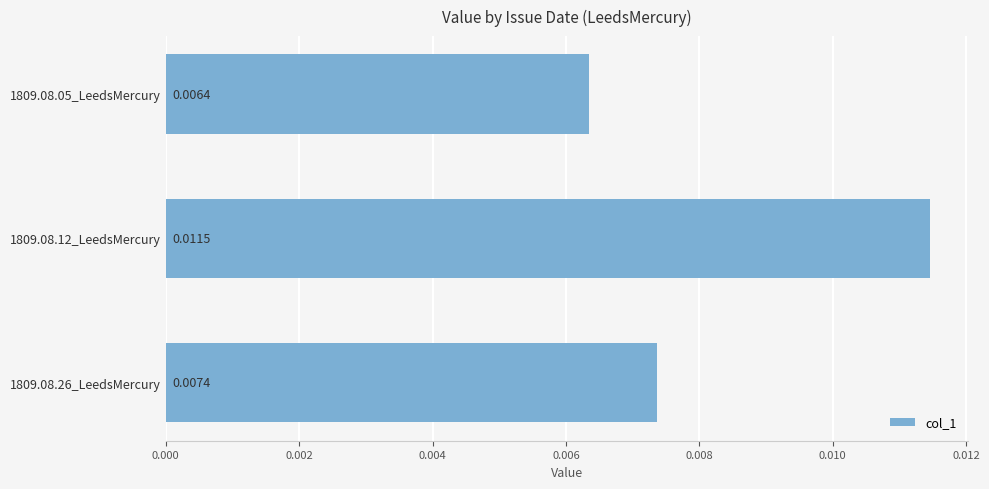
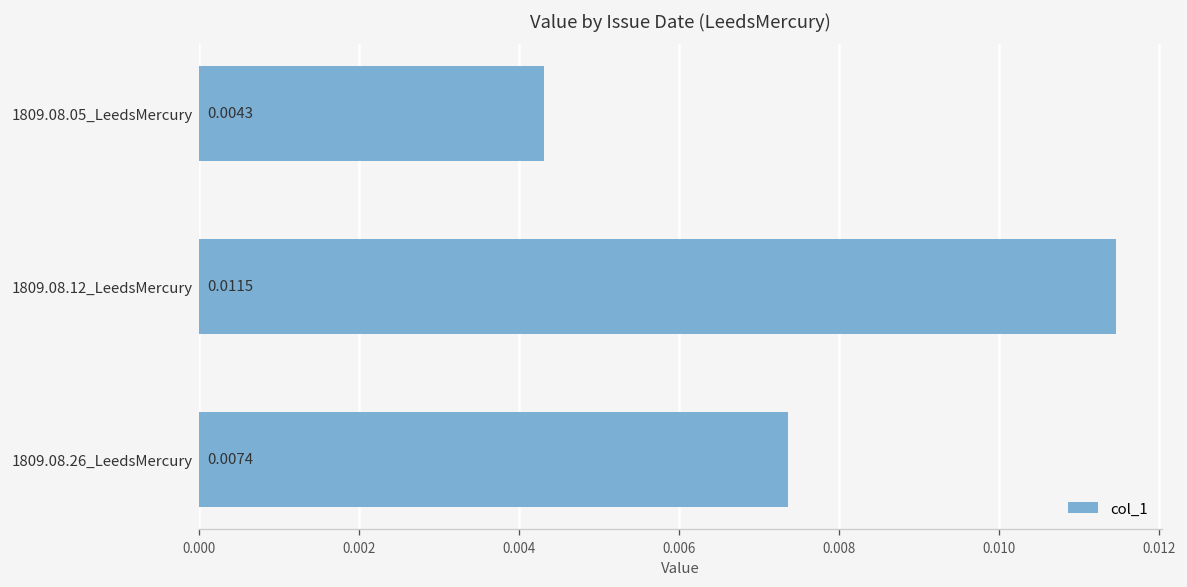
  {
-   "1809.08.05_LeedsMercury": 0.0064,
+   "1809.08.05_LeedsMercury": 0.0043,
    "1809.08.12_LeedsMercury": 0.0115,
    "1809.08.26_LeedsMercury": 0.0074
  }
